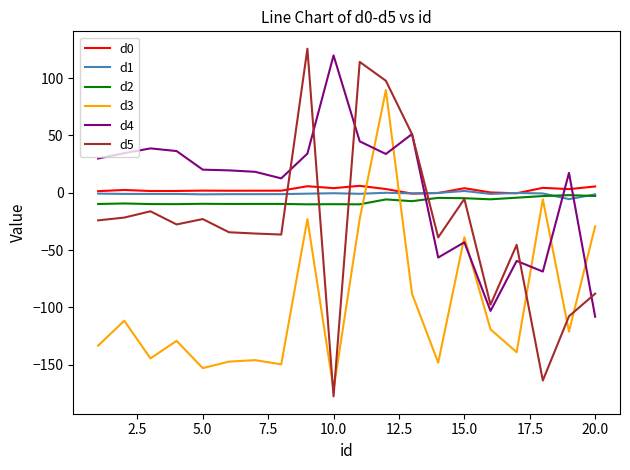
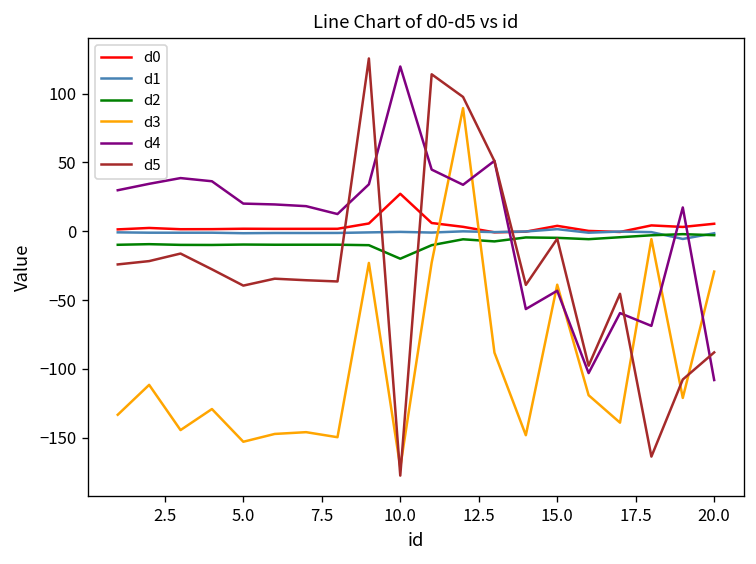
  {
    "d0": {
      "5.0": 2,
-     "10.0": 4,
+     "10.0": 27,
      "15.0": 4,
      "20.0": 5
    },
    "d1": {
      "5.0": -1,
      "10.0": 0,
      "15.0": 2
    },
    "d2": {
      "5.0": -10,
-     "10.0": -10
+     "10.0": -20
    },
    "d3": {
      "5.0": -153,
      "10.0": -171,
      "15.0": -39,
      "20.0": -29
    },
    "d4": {
      "5.0": 20,
      "10.0": 120,
      "15.0": -43,
      "20.0": -108
    },
    "d5": {
-     "5.0": -23,
+     "5.0": -39,
      "10.0": -178,
      "20.0": -88
    }
  }
